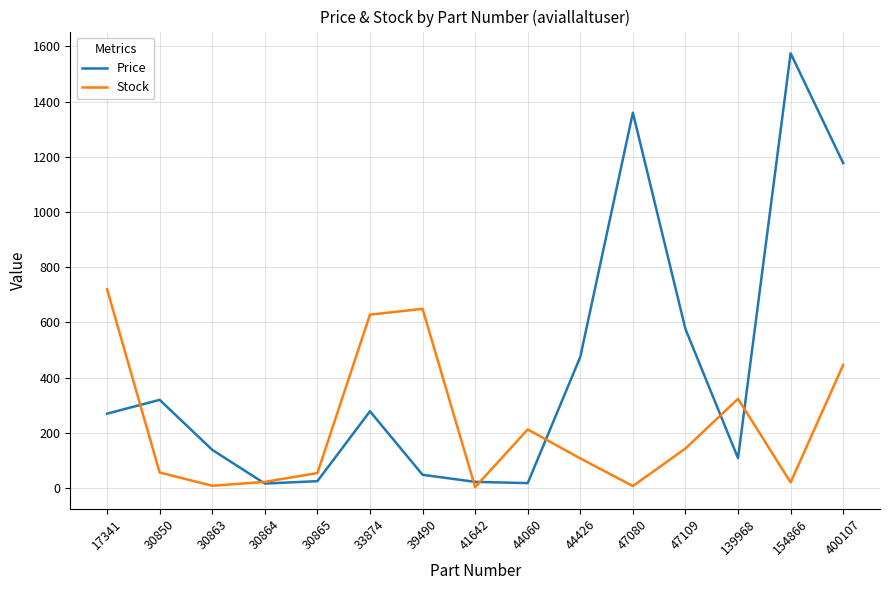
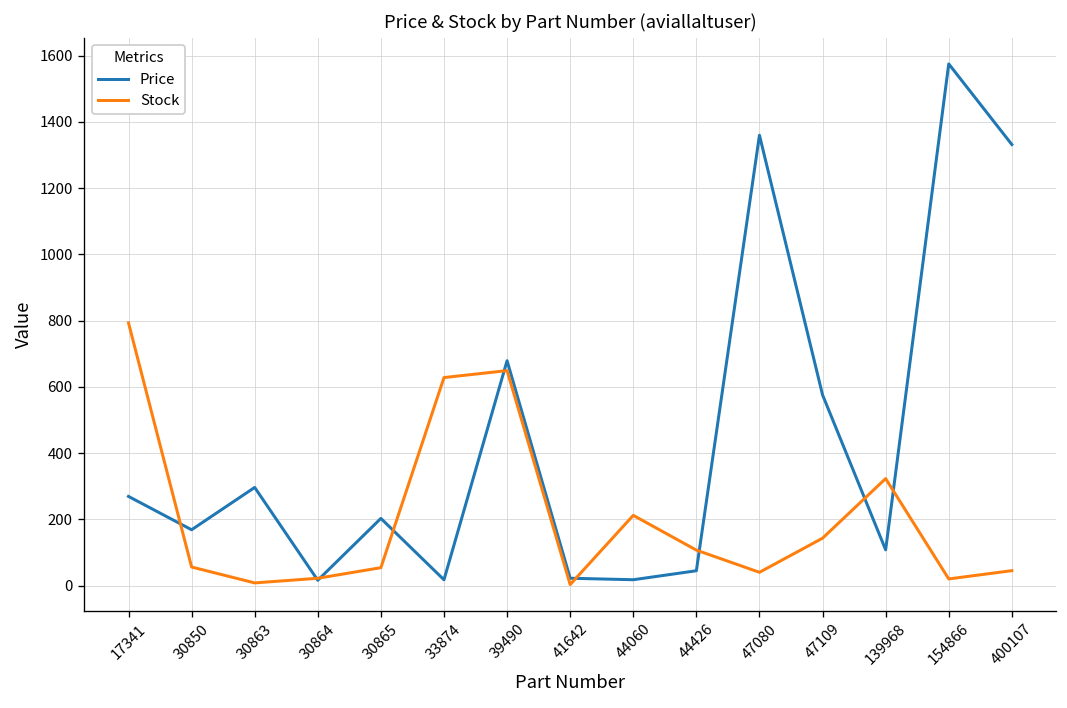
  {
    "Price": {
      "17341": 270,
-     "30850": 320,
-     "30863": 140,
-     "30865": 20,
-     "33874": 280,
-     "39490": 50,
+     "30850": 170,
+     "30863": 300,
+     "30865": 200,
+     "33874": 20,
+     "39490": 680,
      "41642": 20,
      "44060": 20,
-     "44426": 470,
+     "44426": 40,
      "47080": 1360,
      "47109": 580,
      "139968": 110,
      "154866": 1580,
-     "400107": 1180
+     "400107": 1330
    },
    "Stock": {
-     "17341": 720,
+     "17341": 790,
      "30850": 60,
      "30863": 10,
      "30865": 50,
      "33874": 630,
      "39490": 650,
      "41642": 0,
      "44060": 210,
      "44426": 110,
-     "47080": 10,
+     "47080": 40,
      "47109": 140,
      "139968": 320,
      "154866": 20,
-     "400107": 450
+     "400107": 50
    }
  }
